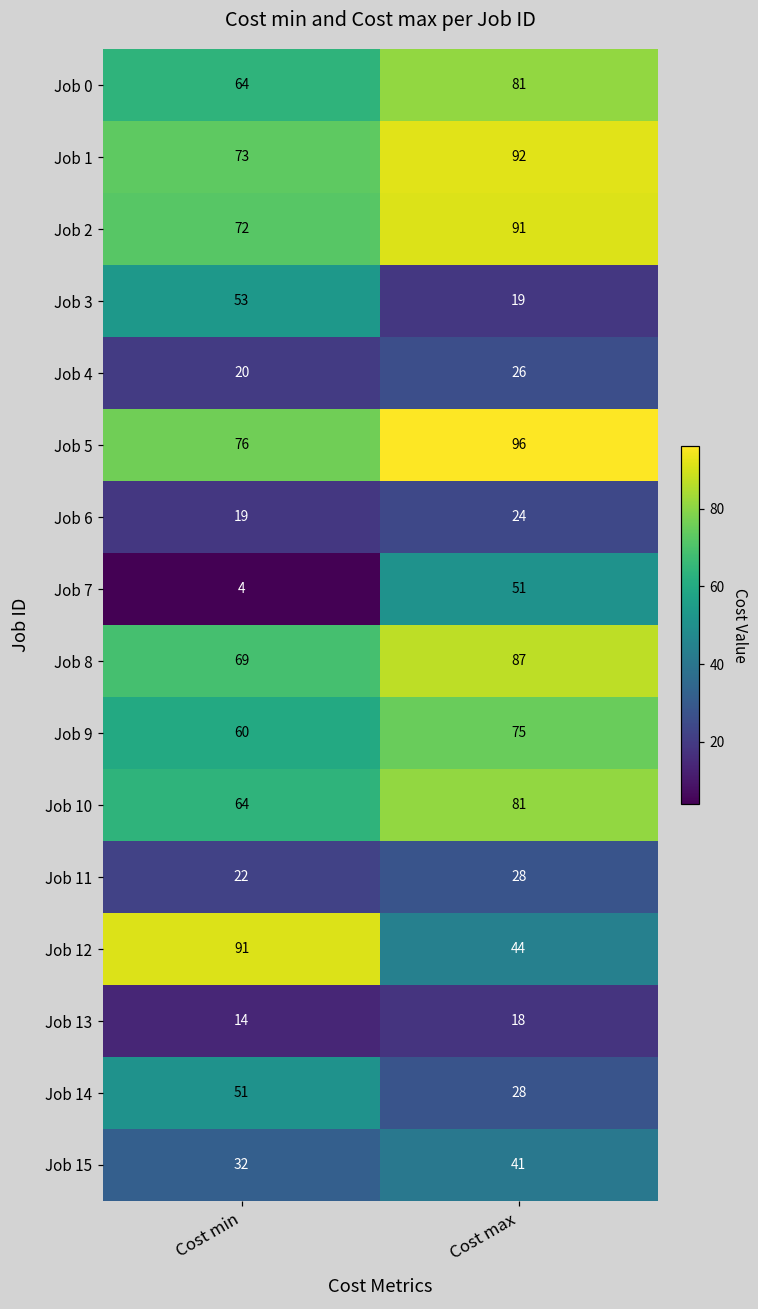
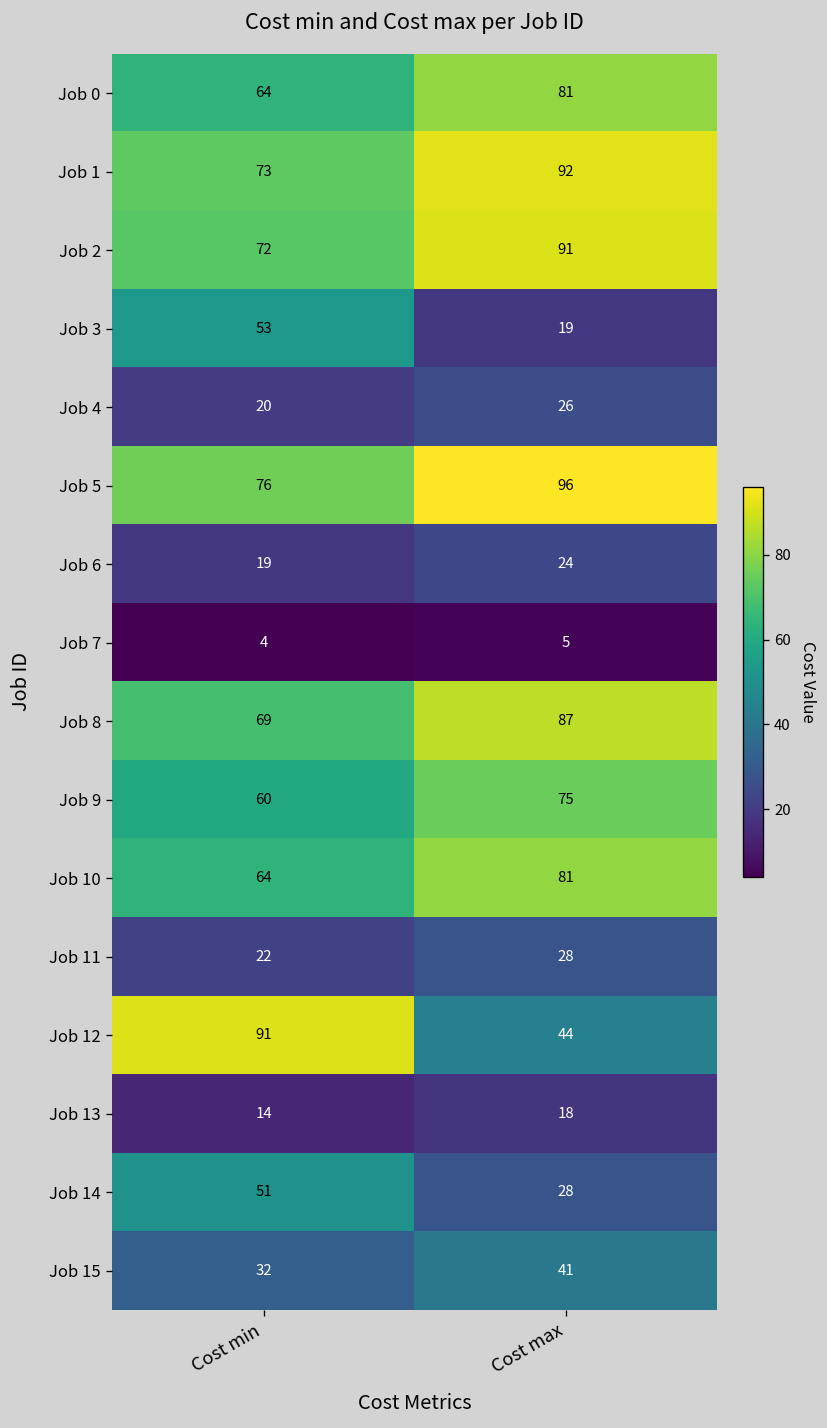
  {
    "Job 0": {
      "Cost min": 64,
      "Cost max": 81
    },
    "Job 1": {
      "Cost min": 73,
      "Cost max": 92
    },
    "Job 2": {
      "Cost min": 72,
      "Cost max": 91
    },
    "Job 3": {
      "Cost min": 53,
      "Cost max": 19
    },
    "Job 4": {
      "Cost min": 20,
      "Cost max": 26
    },
    "Job 5": {
      "Cost min": 76,
      "Cost max": 96
    },
    "Job 6": {
      "Cost min": 19,
      "Cost max": 24
    },
    "Job 7": {
      "Cost min": 4,
-     "Cost max": 51
+     "Cost max": 5
    },
    "Job 8": {
      "Cost min": 69,
      "Cost max": 87
    },
    "Job 9": {
      "Cost min": 60,
      "Cost max": 75
    },
    "Job 10": {
      "Cost min": 64,
      "Cost max": 81
    },
    "Job 11": {
      "Cost min": 22,
      "Cost max": 28
    },
    "Job 12": {
      "Cost min": 91,
      "Cost max": 44
    },
    "Job 13": {
      "Cost min": 14,
      "Cost max": 18
    },
    "Job 14": {
      "Cost min": 51,
      "Cost max": 28
    },
    "Job 15": {
      "Cost min": 32,
      "Cost max": 41
    }
  }
